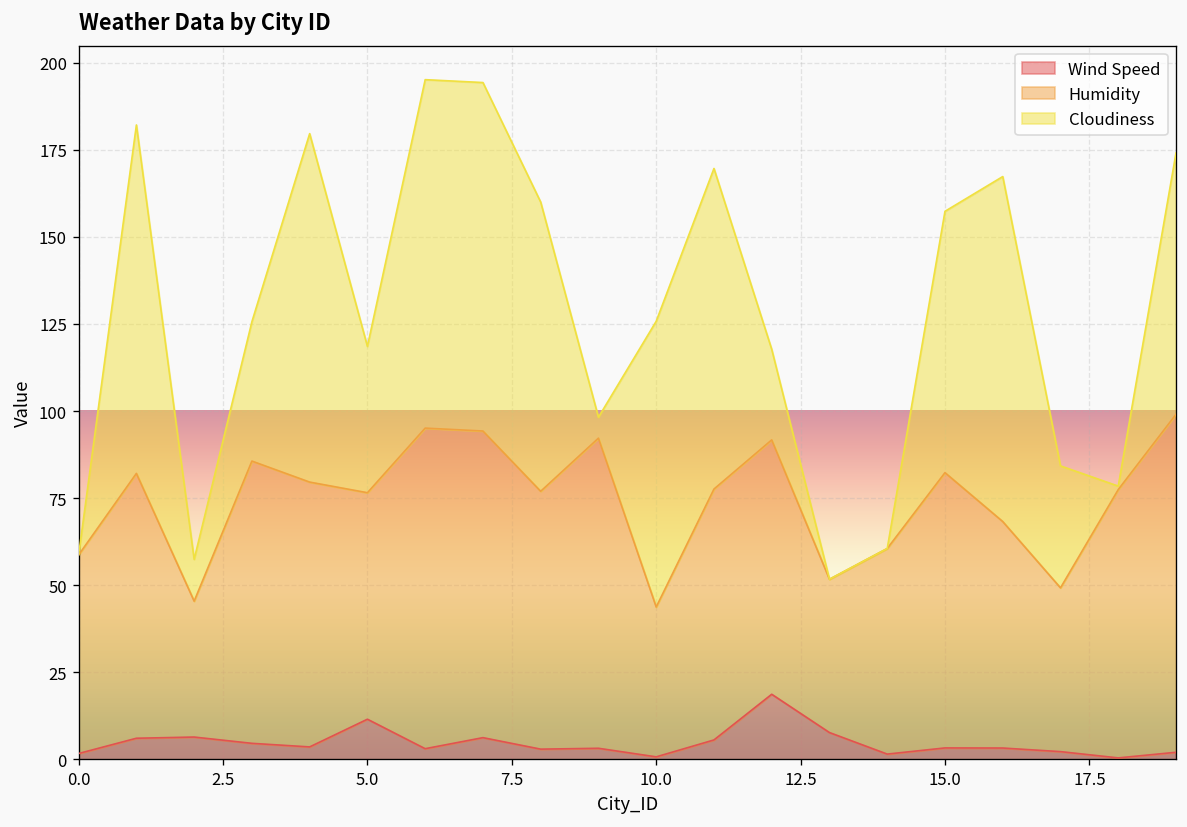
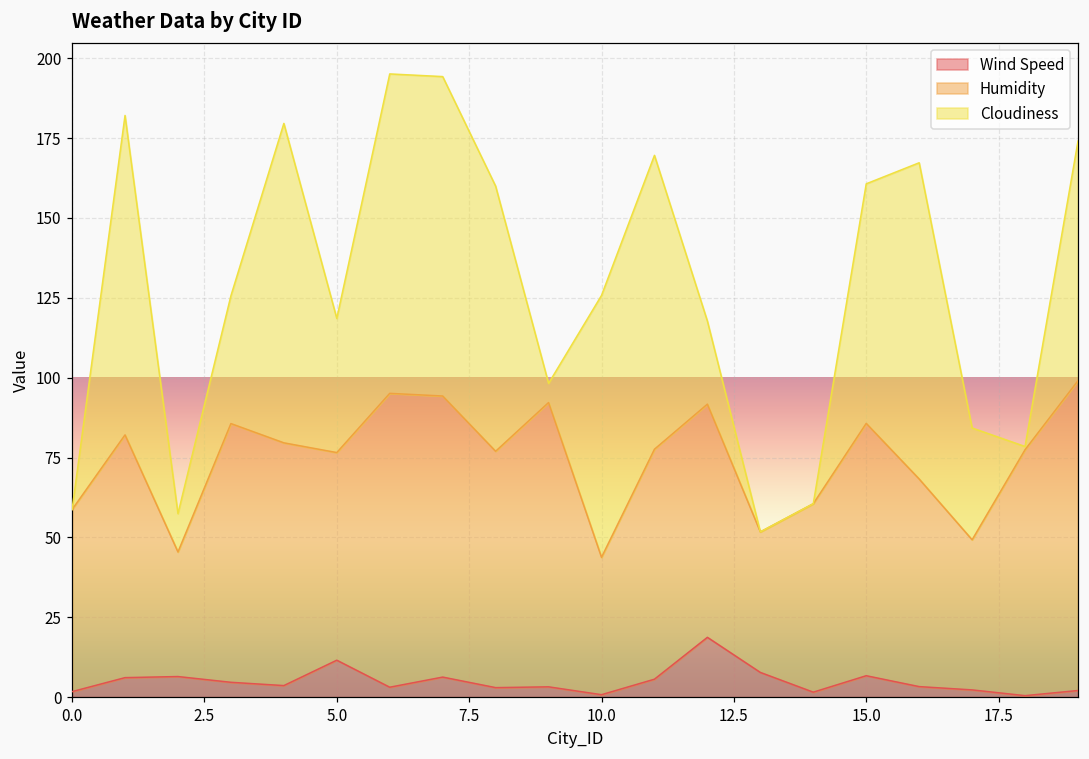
  {
    "Wind Speed": {
      "0.0": 2,
      "5.0": 12,
      "10.0": 1,
-     "15.0": 3
+     "15.0": 7
    }
  }
